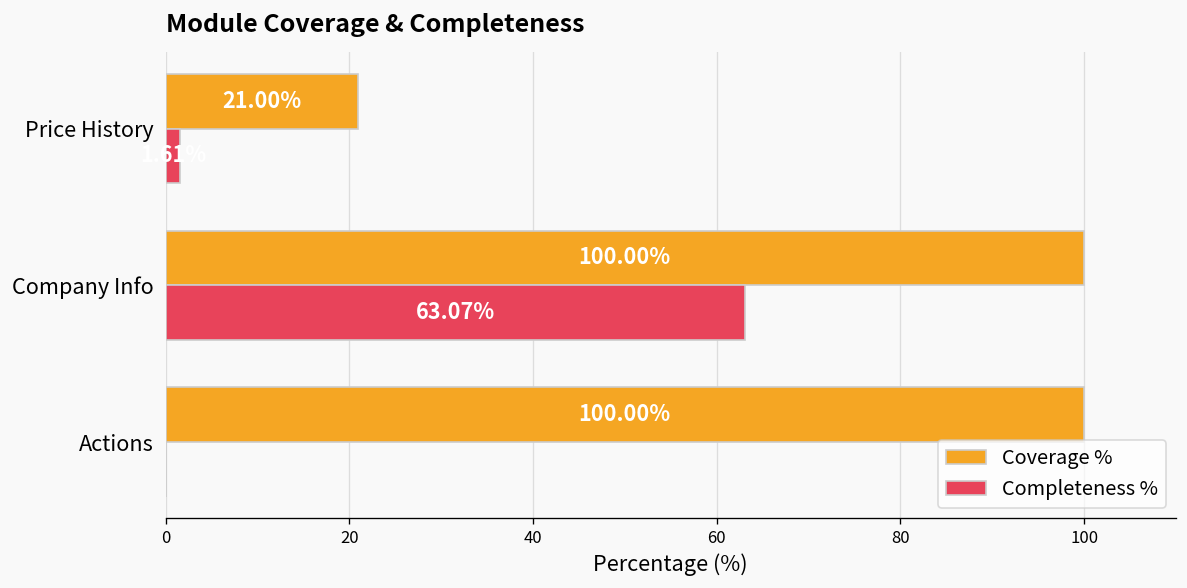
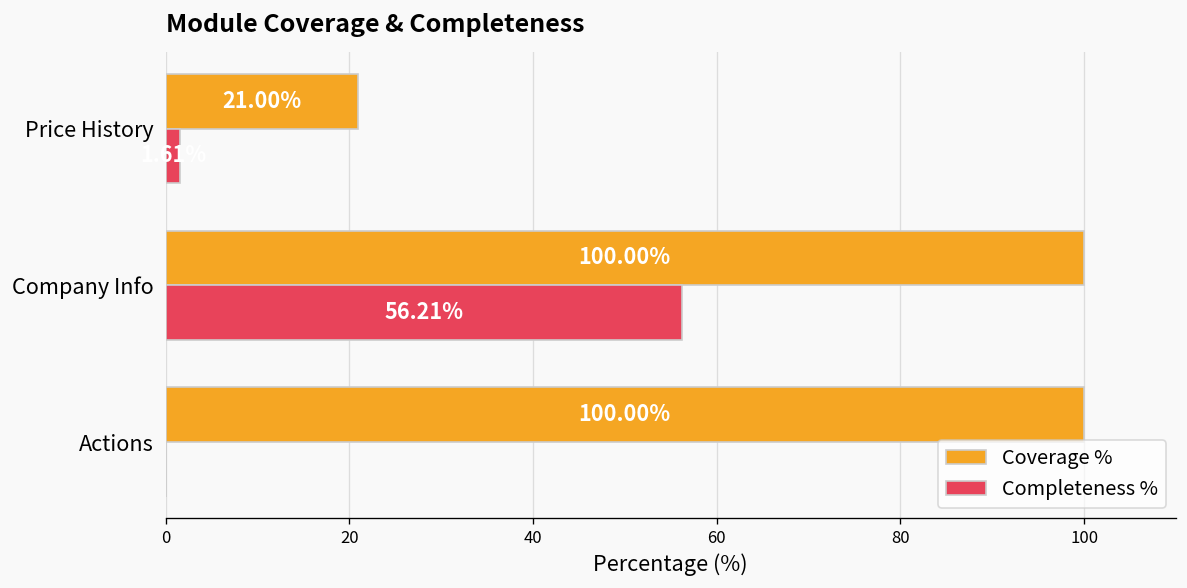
  {
    "Coverage %": {
      "Price History": "21.00%",
      "Company Info": "100.00%",
      "Actions": "100.00%"
    },
    "Completeness %": {
-     "Company Info": "63.07%"
+     "Company Info": "56.21%"
    }
  }
